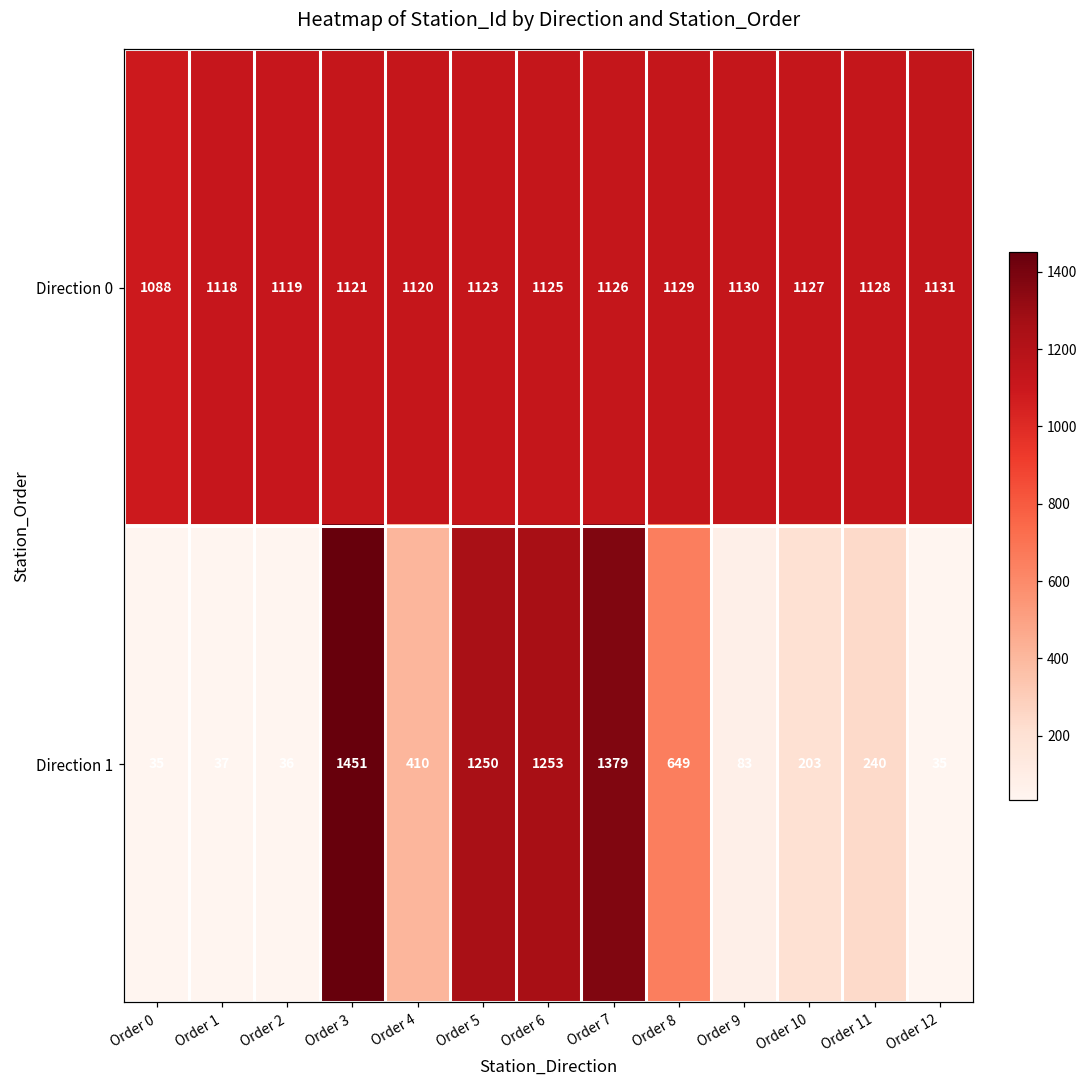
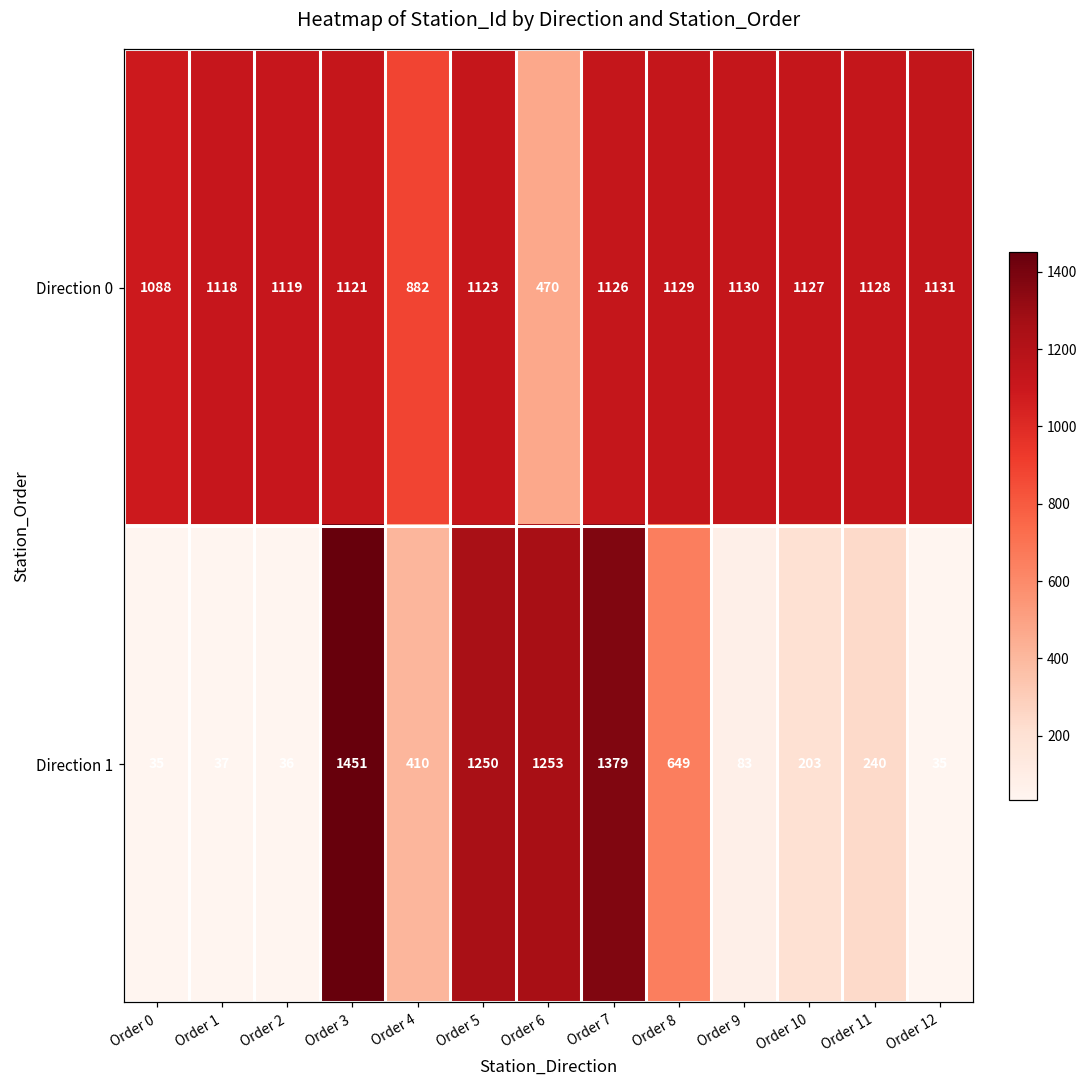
  {
    "Direction 0": {
      "Order 0": 1088,
      "Order 1": 1118,
      "Order 2": 1119,
      "Order 3": 1121,
-     "Order 4": 1120,
+     "Order 4": 882,
      "Order 5": 1123,
-     "Order 6": 1125,
+     "Order 6": 470,
      "Order 7": 1126,
      "Order 8": 1129,
      "Order 9": 1130,
      "Order 10": 1127,
      "Order 11": 1128,
      "Order 12": 1131
    },
    "Direction 1": {
      "Order 3": 1451,
      "Order 4": 410,
      "Order 5": 1250,
      "Order 6": 1253,
      "Order 7": 1379,
      "Order 8": 649,
      "Order 11": 240
    }
  }
